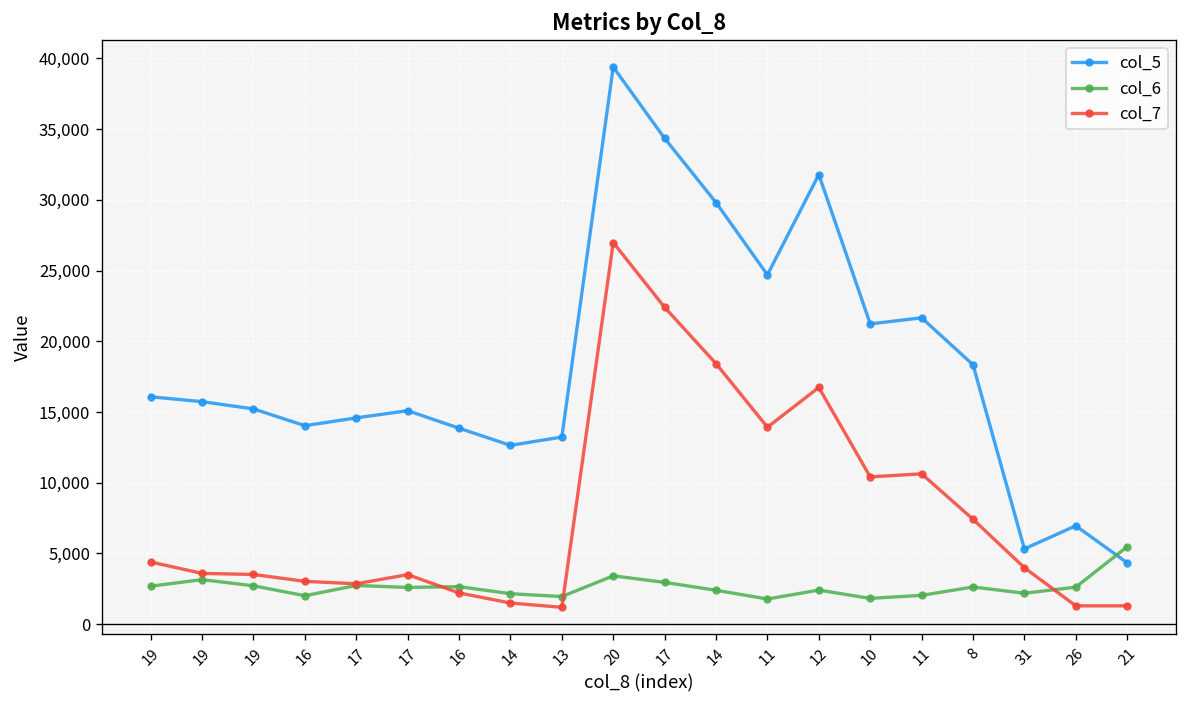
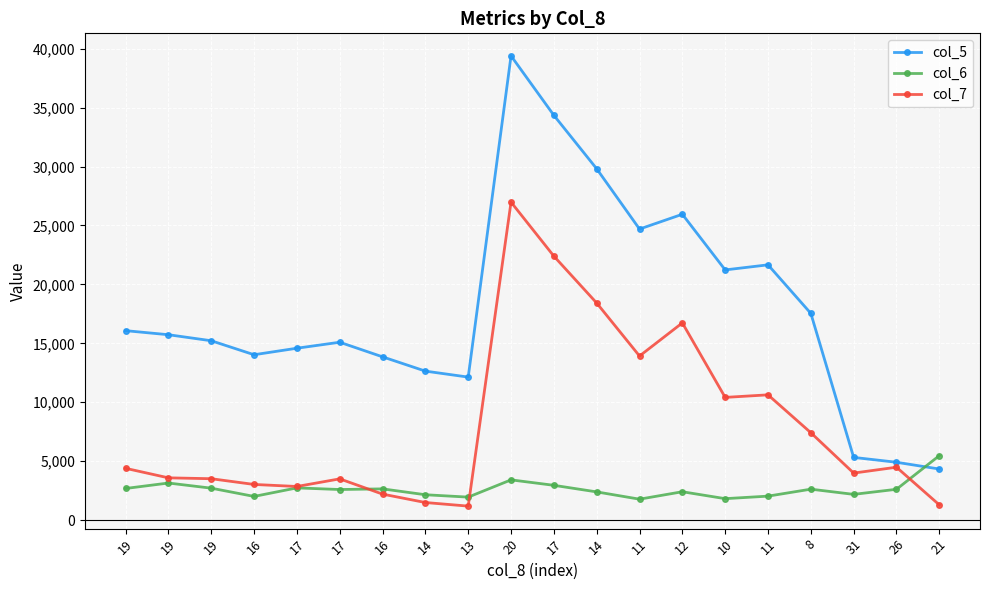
  {
    "col_5": {
-     "13": "13,200",
+     "13": "12,100",
      "20": "39,400",
-     "12": "31,800",
+     "12": "26,000",
      "10": "21,200",
-     "8": "18,300",
+     "8": "17,500",
      "31": "5,300",
-     "26": "7,000",
+     "26": "4,900",
      "21": "4,300"
    },
    "col_6": {
      "13": "1,900",
      "20": "3,400",
      "12": "2,400",
      "10": "1,800",
      "8": "2,600",
      "31": "2,200",
      "26": "2,600",
      "21": "5,500"
    },
    "col_7": {
      "13": "1,200",
      "20": "27,000",
      "12": "16,700",
      "10": "10,400",
      "8": "7,400",
      "31": "4,000",
-     "26": "1,300",
+     "26": "4,500",
      "21": "1,300"
    }
  }
